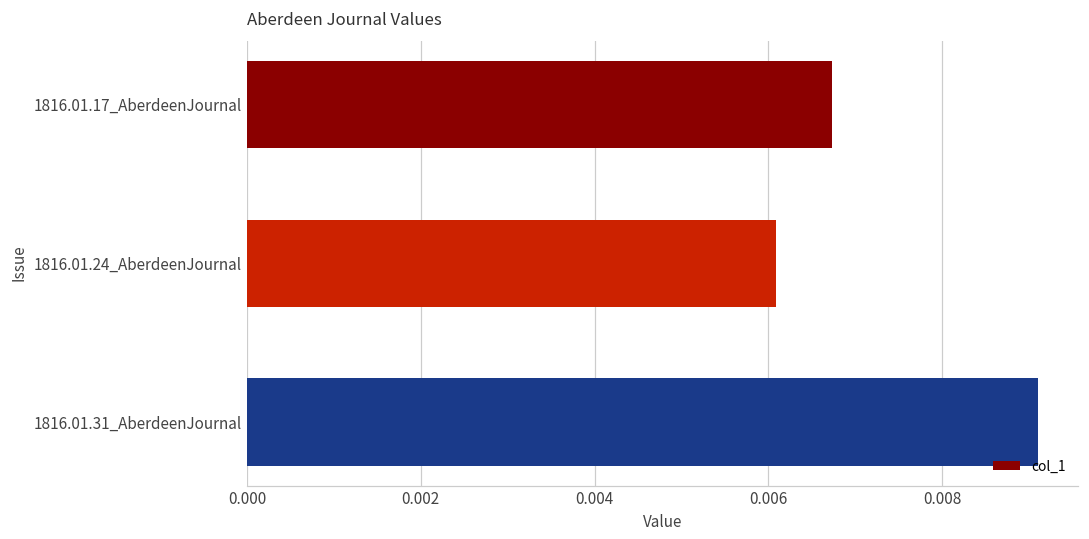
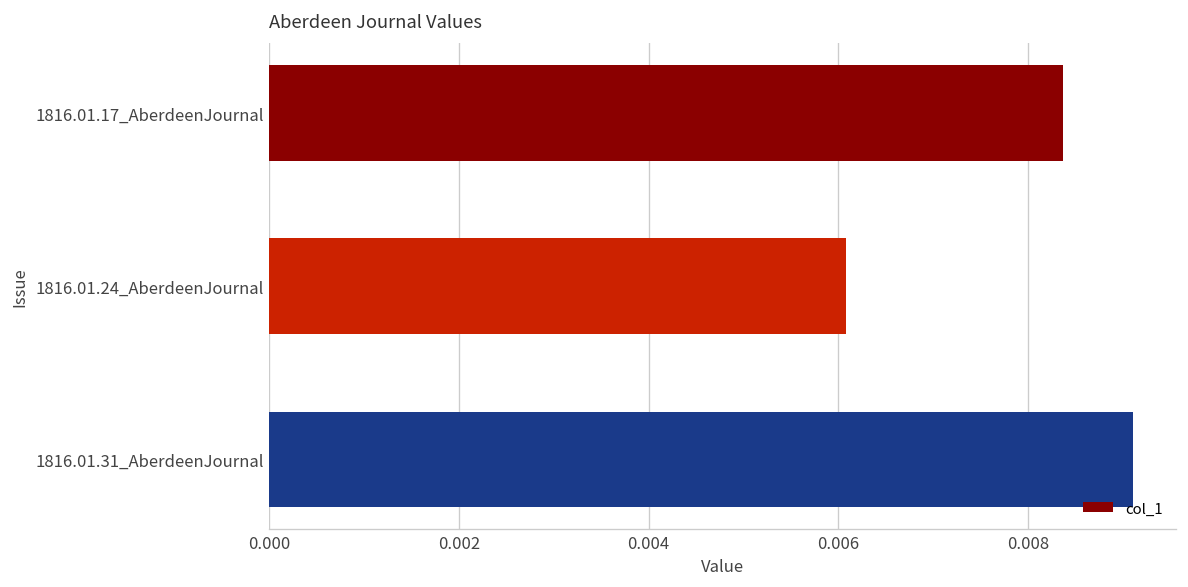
  {
-   "1816.01.17_AberdeenJournal": 0.0067,
+   "1816.01.17_AberdeenJournal": 0.0084,
    "1816.01.24_AberdeenJournal": 0.0061,
    "1816.01.31_AberdeenJournal": 0.0091
  }
